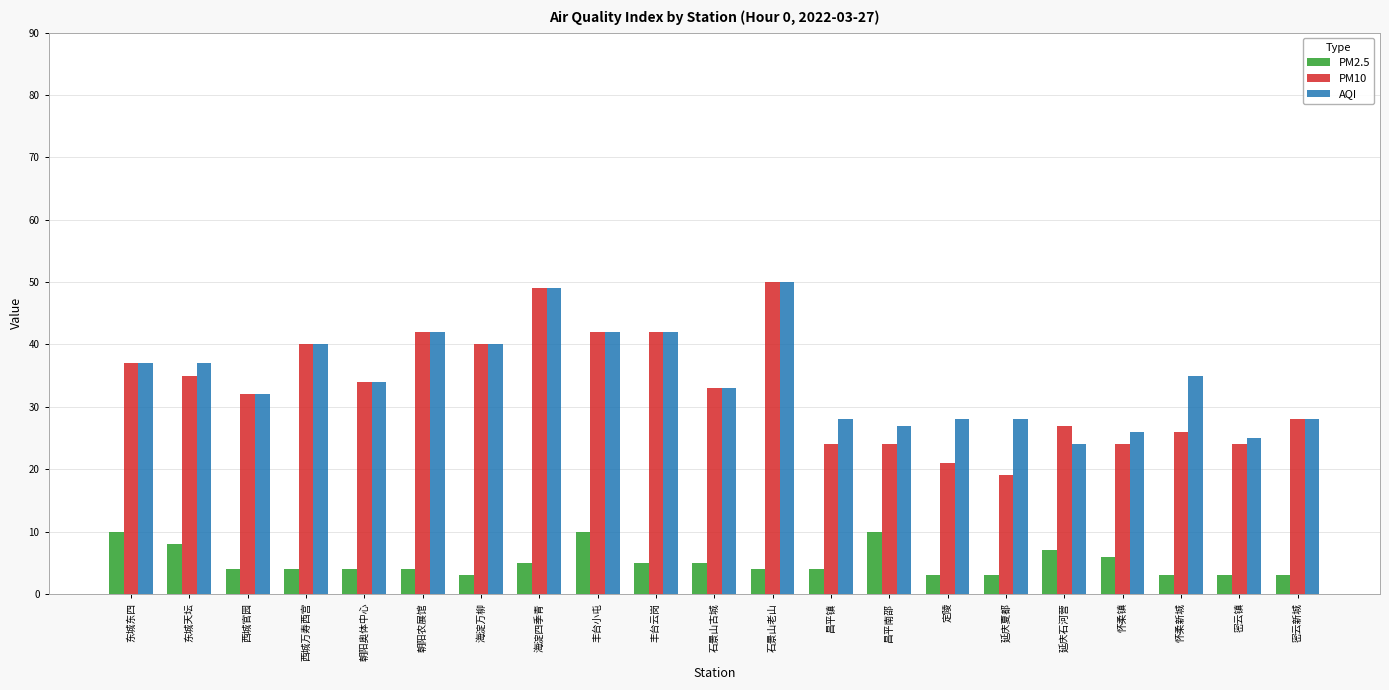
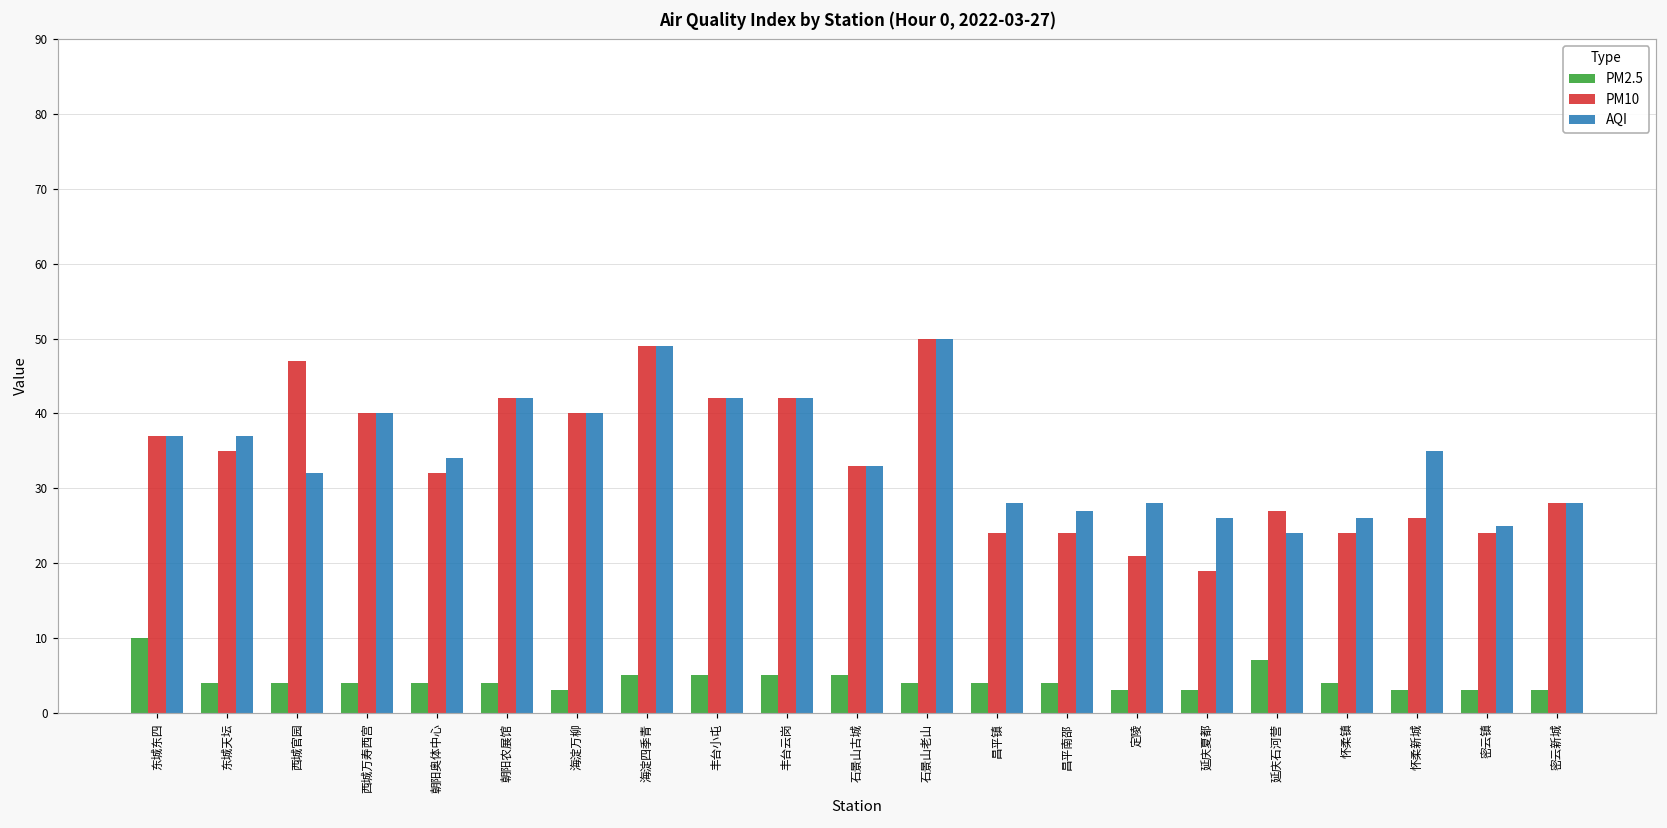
  {
    "PM2.5": {
      "东城东四": 10,
-     "东城天坛": 8,
+     "东城天坛": 4,
      "西城官园": 4,
      "西城万寿西宫": 4,
      "朝阳奥体中心": 4,
      "朝阳农展馆": 4,
      "海淀万柳": 3,
      "海淀四季青": 5,
-     "丰台小屯": 10,
+     "丰台小屯": 5,
      "丰台云岗": 5,
      "石景山古城": 5,
      "石景山老山": 4,
      "昌平镇": 4,
-     "昌平南邵": 10,
+     "昌平南邵": 4,
      "定陵": 3,
      "延庆夏都": 3,
      "延庆石河营": 7,
-     "怀柔镇": 6,
+     "怀柔镇": 4,
      "怀柔新城": 3,
      "密云镇": 3,
      "密云新城": 3
    },
    "PM10": {
      "东城东四": 37,
      "东城天坛": 35,
-     "西城官园": 32,
+     "西城官园": 47,
      "西城万寿西宫": 40,
-     "朝阳奥体中心": 34,
+     "朝阳奥体中心": 32,
      "朝阳农展馆": 42,
      "海淀万柳": 40,
      "海淀四季青": 49,
      "丰台小屯": 42,
      "丰台云岗": 42,
      "石景山古城": 33,
      "石景山老山": 50,
      "昌平镇": 24,
      "昌平南邵": 24,
      "定陵": 21,
      "延庆夏都": 19,
      "延庆石河营": 27,
      "怀柔镇": 24,
      "怀柔新城": 26,
      "密云镇": 24,
      "密云新城": 28
    },
    "AQI": {
      "东城东四": 37,
      "东城天坛": 37,
      "西城官园": 32,
      "西城万寿西宫": 40,
      "朝阳奥体中心": 34,
      "朝阳农展馆": 42,
      "海淀万柳": 40,
      "海淀四季青": 49,
      "丰台小屯": 42,
      "丰台云岗": 42,
      "石景山古城": 33,
      "石景山老山": 50,
      "昌平镇": 28,
      "昌平南邵": 27,
      "定陵": 28,
-     "延庆夏都": 28,
+     "延庆夏都": 26,
      "延庆石河营": 24,
      "怀柔镇": 26,
      "怀柔新城": 35,
      "密云镇": 25,
      "密云新城": 28
    }
  }
